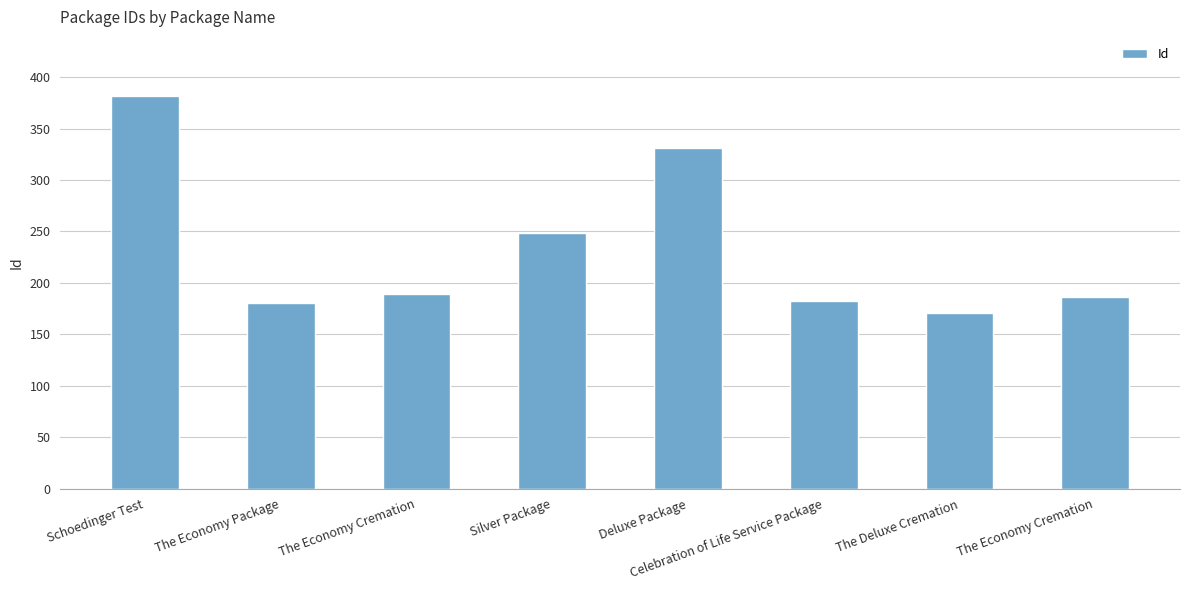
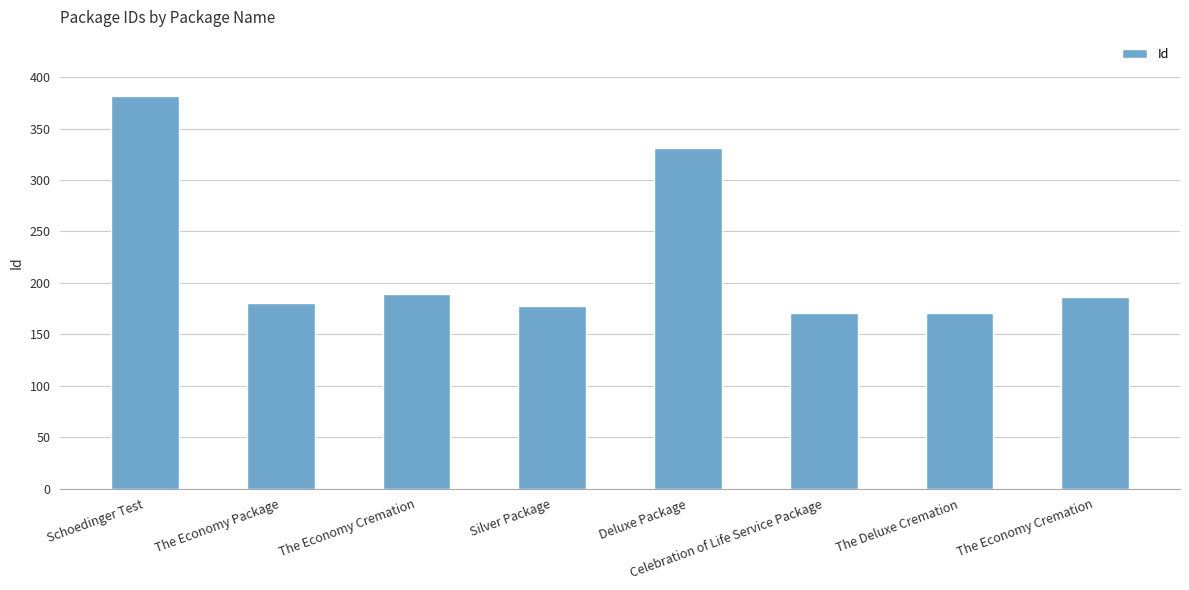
  {
    "Schoedinger Test": 382,
    "The Economy Package": 180,
-   "Silver Package": 249,
+   "Silver Package": 178,
    "Deluxe Package": 331,
-   "Celebration of Life Service Package": 182,
+   "Celebration of Life Service Package": 171,
    "The Deluxe Cremation": 171
  }
